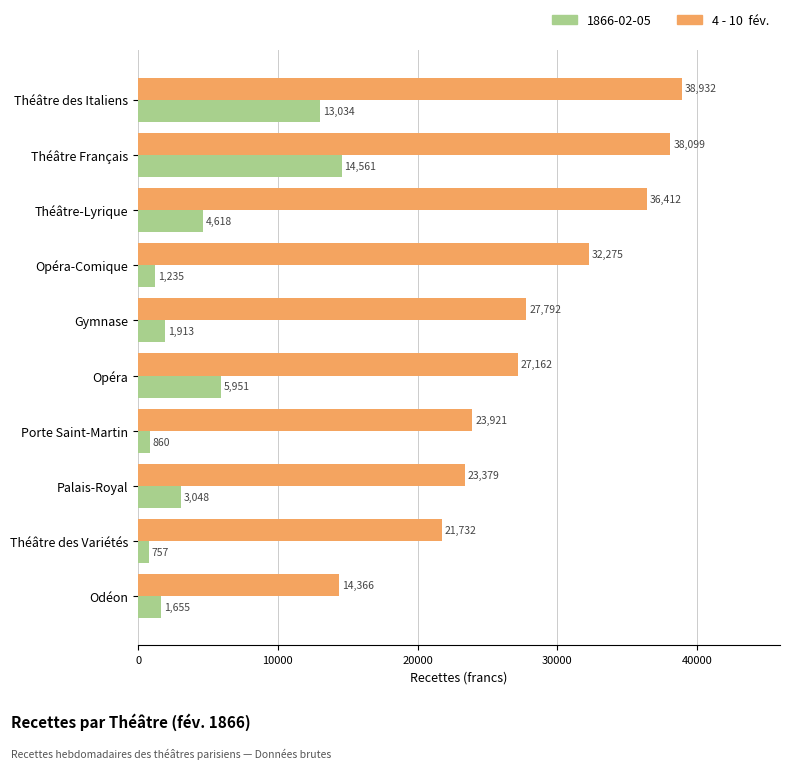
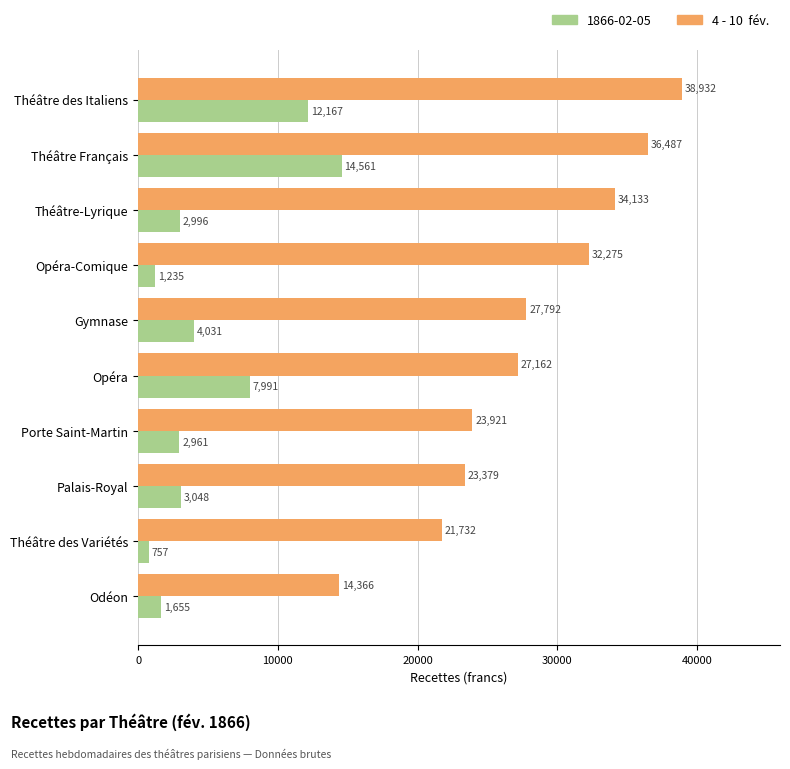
  {
    "1866-02-05": {
-     "Théâtre des Italiens": "13,034",
+     "Théâtre des Italiens": "12,167",
      "Théâtre Français": "14,561",
-     "Théâtre-Lyrique": "4,618",
+     "Théâtre-Lyrique": "2,996",
      "Opéra-Comique": "1,235",
-     "Gymnase": "1,913",
-     "Opéra": "5,951",
-     "Porte Saint-Martin": "860",
+     "Gymnase": "4,031",
+     "Opéra": "7,991",
+     "Porte Saint-Martin": "2,961",
      "Palais-Royal": "3,048",
      "Théâtre des Variétés": "757",
      "Odéon": "1,655"
    },
    "4 - 10 fév.": {
      "Théâtre des Italiens": "38,932",
-     "Théâtre Français": "38,099",
-     "Théâtre-Lyrique": "36,412",
+     "Théâtre Français": "36,487",
+     "Théâtre-Lyrique": "34,133",
      "Opéra-Comique": "32,275",
      "Gymnase": "27,792",
      "Opéra": "27,162",
      "Porte Saint-Martin": "23,921",
      "Palais-Royal": "23,379",
      "Théâtre des Variétés": "21,732",
      "Odéon": "14,366"
    }
  }
